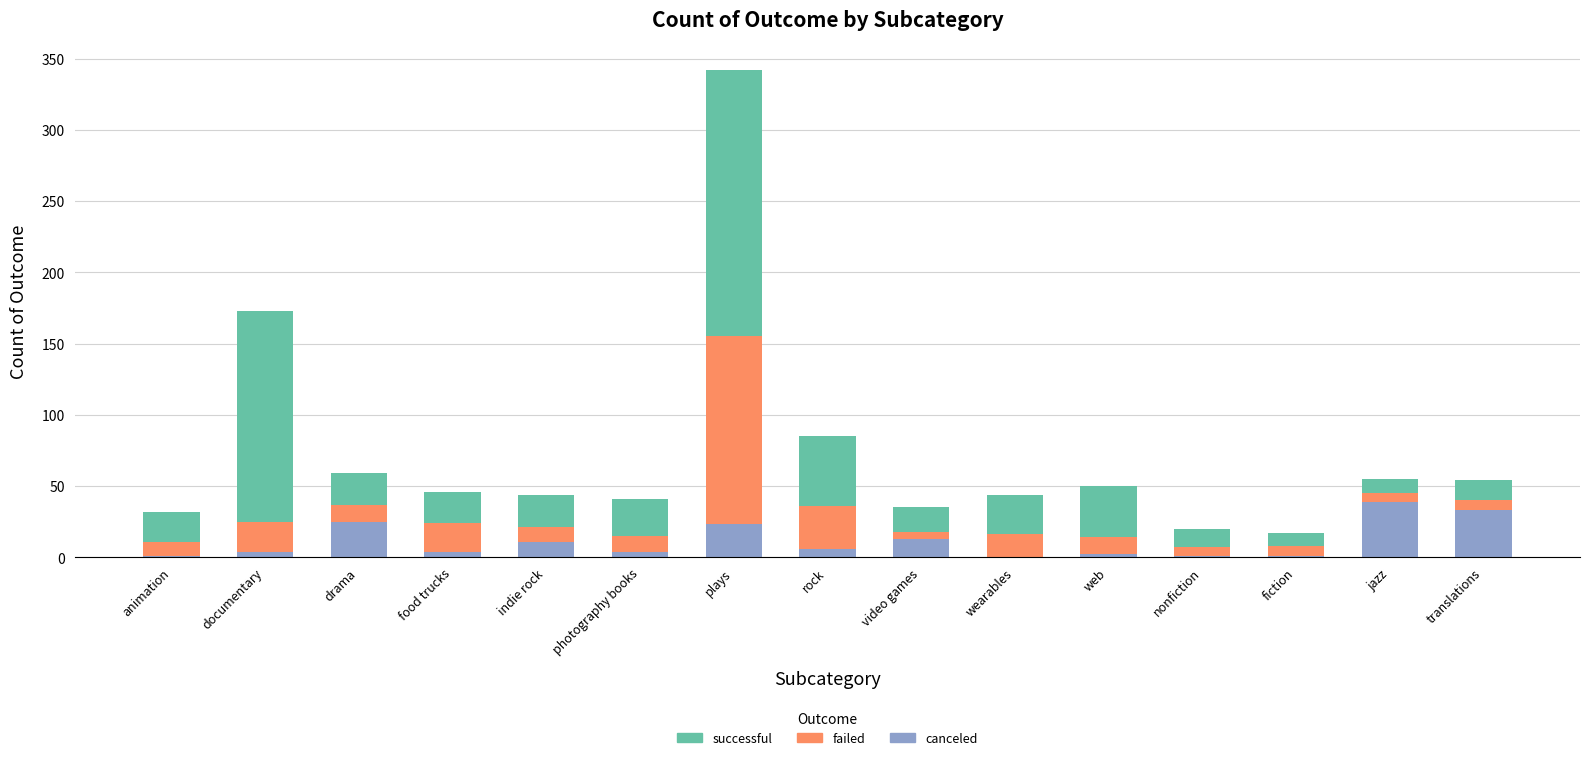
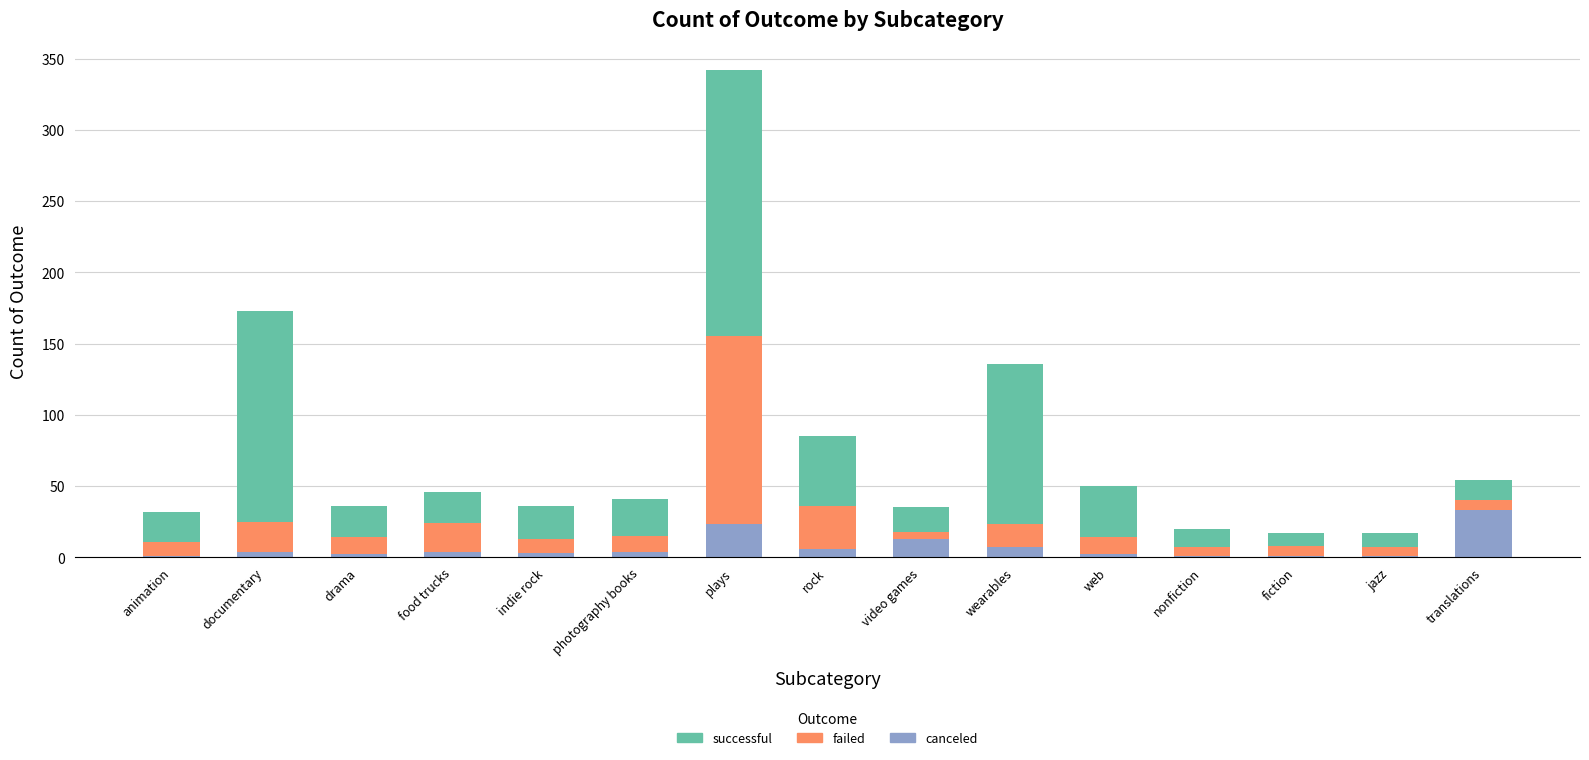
  {
    "canceled": {
      "documentary": 4,
-     "drama": 25,
+     "drama": 2,
      "food trucks": 4,
-     "indie rock": 11,
+     "indie rock": 3,
      "photography books": 4,
      "plays": 23,
      "rock": 6,
      "video games": 13,
-     "wearables": 0,
+     "wearables": 7,
      "web": 2,
-     "jazz": 39,
+     "jazz": 1,
      "translations": 33
    },
    "failed": {
      "animation": 10,
      "documentary": 21,
      "drama": 12,
      "food trucks": 20,
      "indie rock": 10,
      "photography books": 11,
      "plays": 132,
      "rock": 30,
      "video games": 5,
      "wearables": 16,
      "web": 12,
      "nonfiction": 6,
      "fiction": 7,
      "jazz": 6,
      "translations": 7
    },
    "successful": {
      "animation": 21,
      "documentary": 148,
      "drama": 22,
      "food trucks": 22,
      "indie rock": 23,
      "photography books": 26,
      "plays": 187,
      "rock": 49,
      "video games": 17,
-     "wearables": 28,
+     "wearables": 113,
      "web": 36,
      "nonfiction": 13,
      "fiction": 9,
      "jazz": 10,
      "translations": 14
    }
  }
